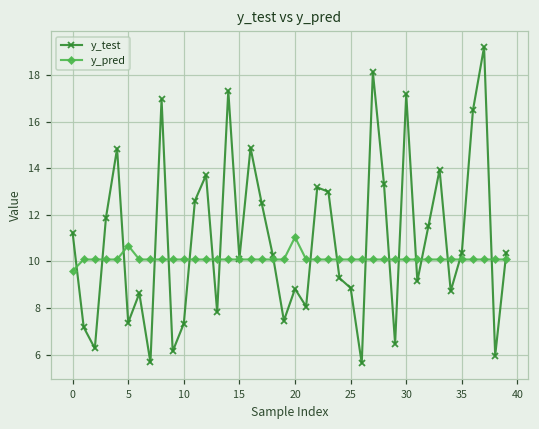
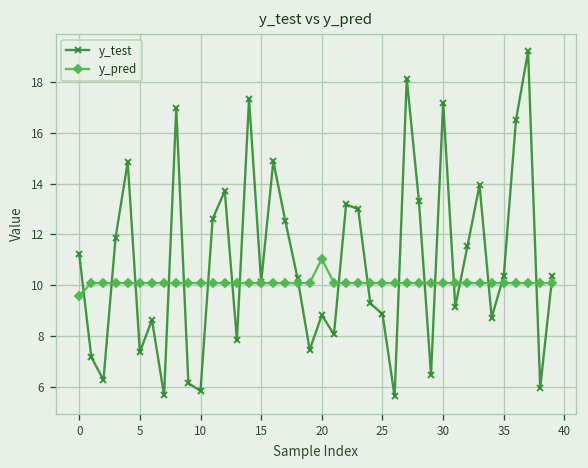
  {
    "y_test": {
      "0": 11.2,
      "5": 7.4,
-     "10": 7.3,
+     "10": 5.8,
      "20": 8.8,
      "25": 8.9,
      "30": 17.2,
      "35": 10.4
    },
    "y_pred": {
      "0": 9.6,
-     "5": 10.7,
+     "5": 10.1,
      "10": 10.1,
      "20": 11.0,
      "25": 10.1,
      "30": 10.1,
      "35": 10.1
    }
  }
